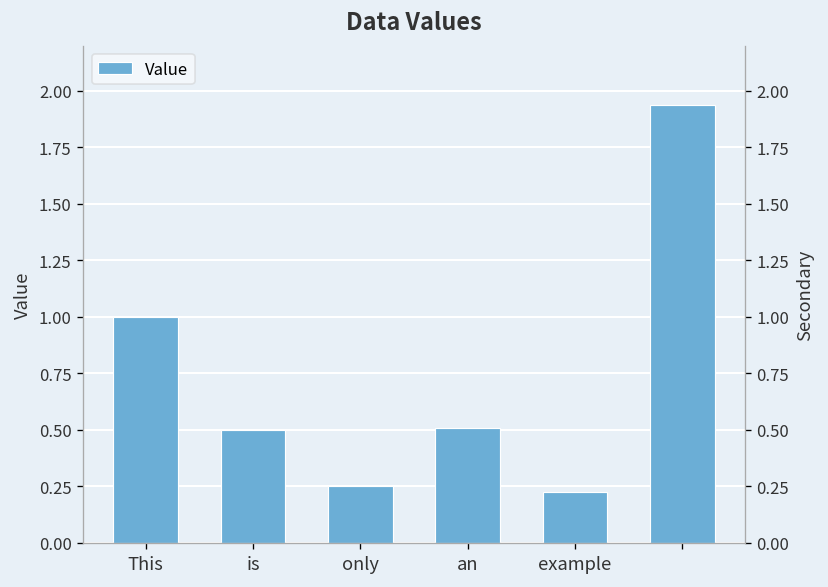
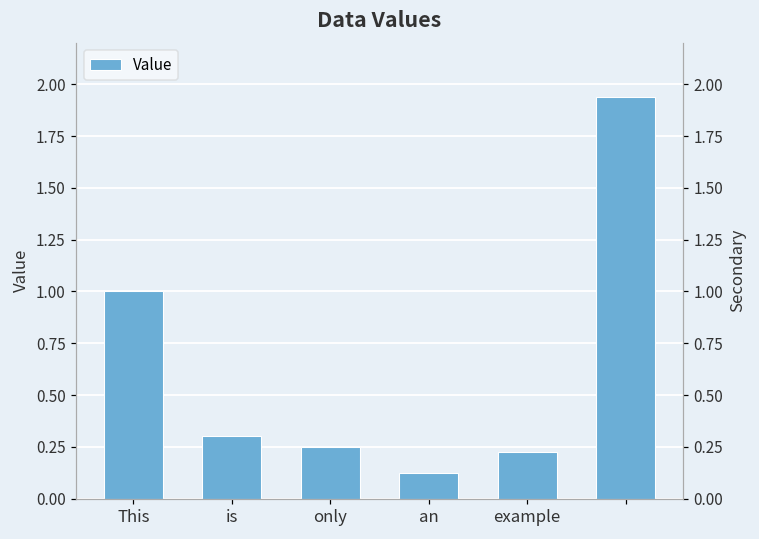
  {
    "This": 1.00,
-   "is": 0.5,
+   "is": 0.3,
    "only": 0.25,
-   "an": 0.51,
+   "an": 0.13,
    "example": 0.23
  }
